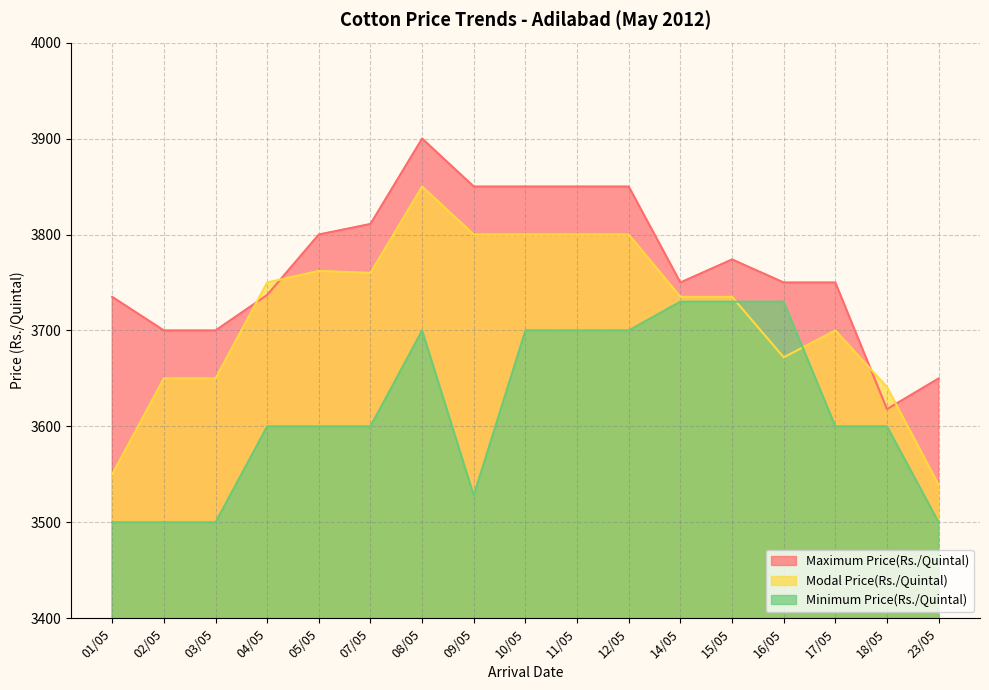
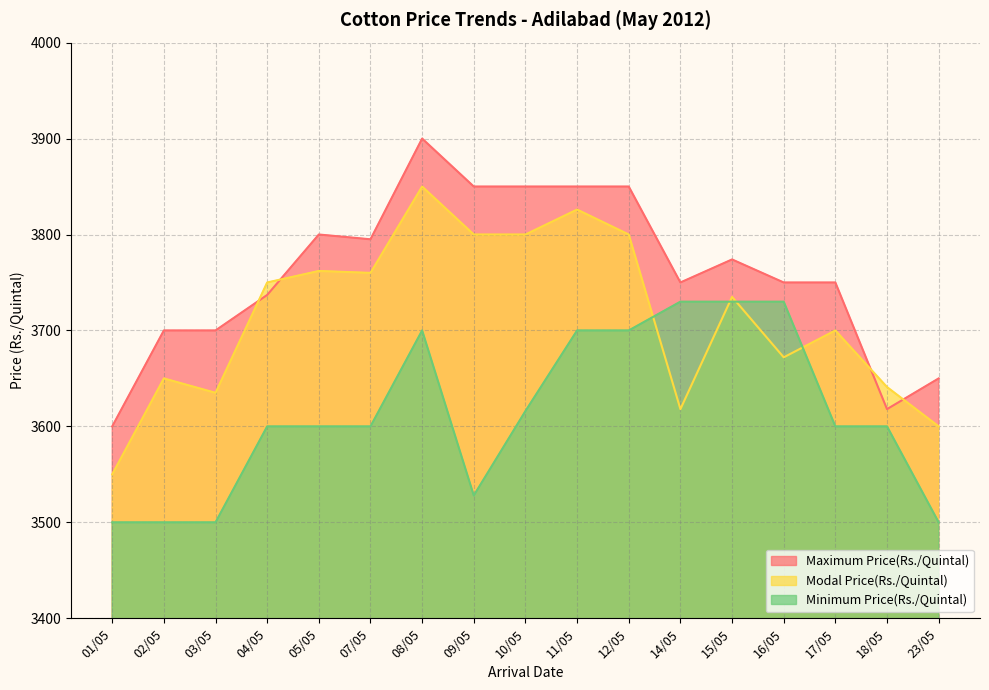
  {
    "Maximum Price(Rs./Quintal)": {
-     "01/05": 3740,
+     "01/05": 3600,
      "02/05": 3700,
      "03/05": 3700,
      "04/05": 3740,
      "05/05": 3800,
-     "07/05": 3810,
+     "07/05": 3800,
      "08/05": 3900,
      "09/05": 3850,
      "10/05": 3850,
      "11/05": 3850,
      "12/05": 3850,
      "14/05": 3750,
      "15/05": 3770,
      "16/05": 3750,
      "17/05": 3750,
      "18/05": 3620,
      "23/05": 3650
    },
    "Modal Price(Rs./Quintal)": {
      "01/05": 3550,
      "02/05": 3650,
-     "03/05": 3650,
+     "03/05": 3640,
      "04/05": 3750,
      "05/05": 3760,
      "07/05": 3760,
      "08/05": 3850,
      "09/05": 3800,
      "10/05": 3800,
-     "11/05": 3800,
+     "11/05": 3830,
      "12/05": 3800,
-     "14/05": 3740,
+     "14/05": 3620,
      "15/05": 3740,
      "16/05": 3670,
      "17/05": 3700,
      "18/05": 3640,
-     "23/05": 3540
+     "23/05": 3600
    },
    "Minimum Price(Rs./Quintal)": {
      "01/05": 3500,
      "02/05": 3500,
      "03/05": 3500,
      "04/05": 3600,
      "05/05": 3600,
      "07/05": 3600,
      "08/05": 3700,
      "09/05": 3530,
-     "10/05": 3700,
+     "10/05": 3620,
      "11/05": 3700,
      "12/05": 3700,
      "14/05": 3730,
      "15/05": 3730,
      "16/05": 3730,
      "17/05": 3600,
      "18/05": 3600,
      "23/05": 3500
    }
  }
